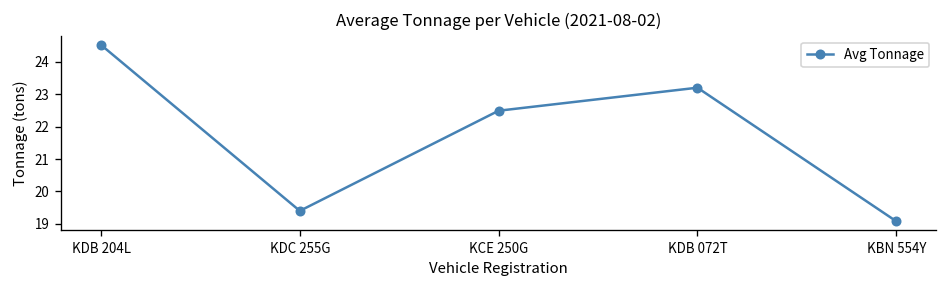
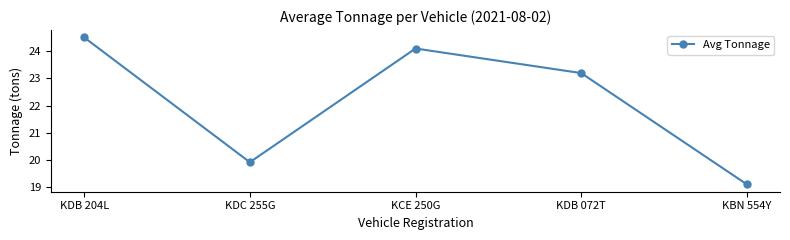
  {
    "KDB 204L": 24.5,
-   "KDC 255G": 19.4,
-   "KCE 250G": 22.5,
+   "KDC 255G": 19.9,
+   "KCE 250G": 24.1,
    "KDB 072T": 23.2,
    "KBN 554Y": 19.1
  }
